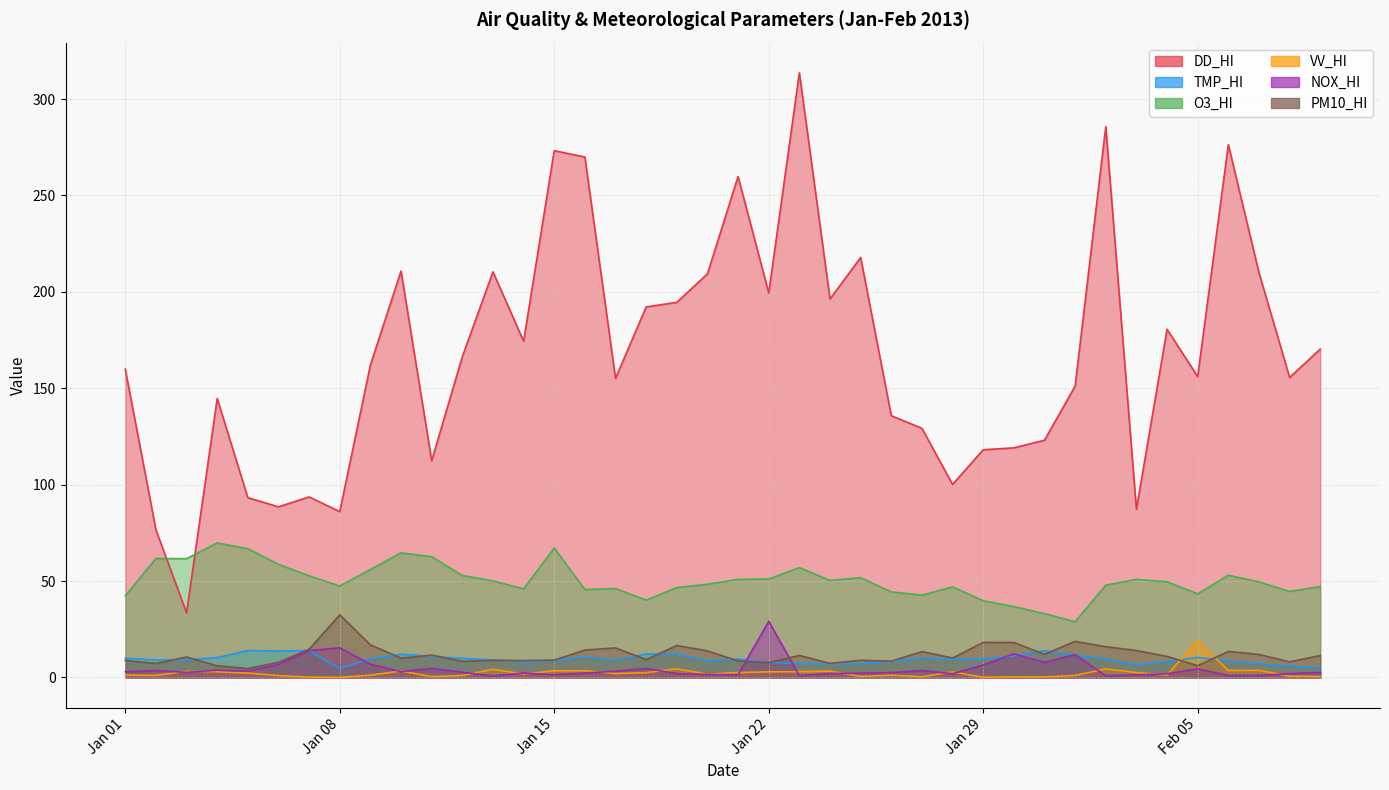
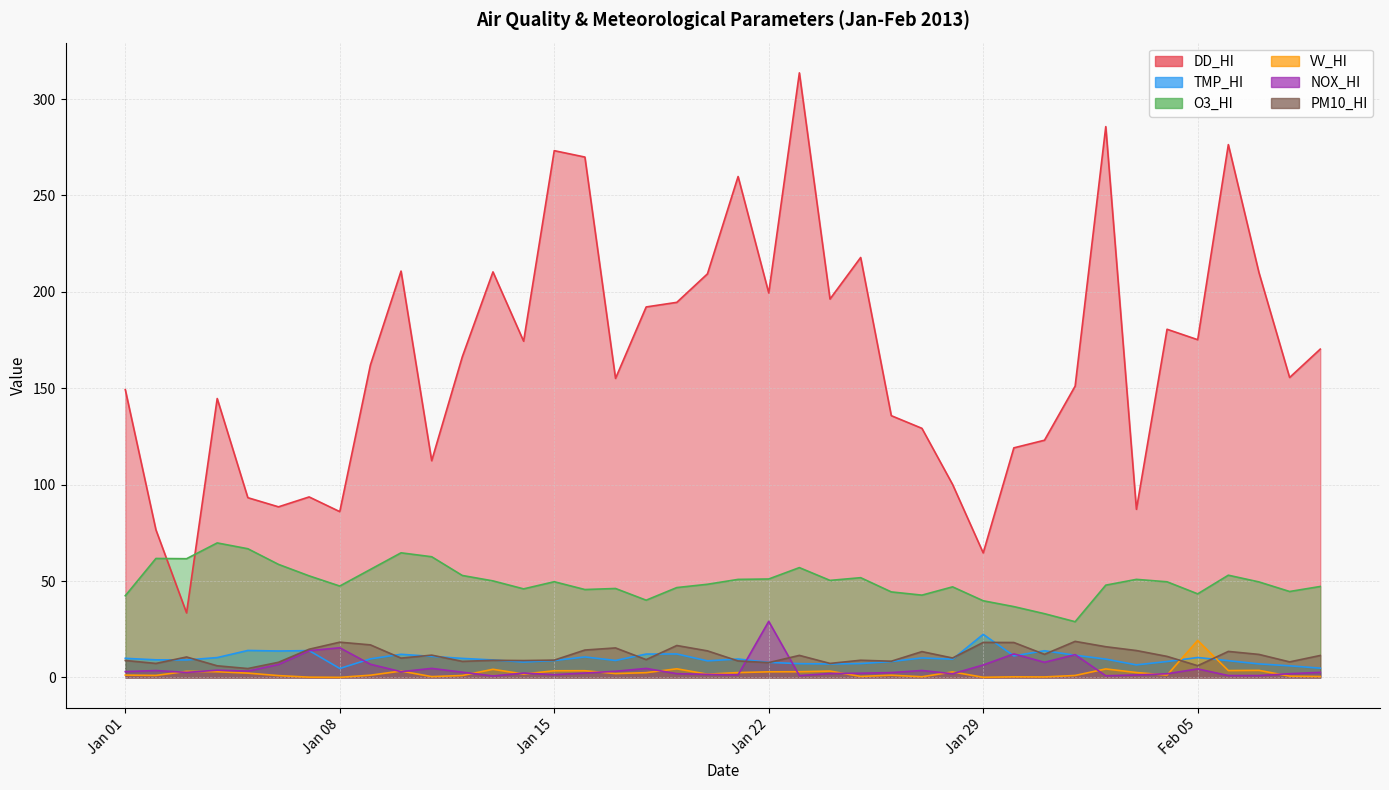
  {
    "DD_HI": {
-     "Jan 01": 160,
+     "Jan 01": 149,
      "Jan 08": 86,
      "Jan 15": 273,
      "Jan 22": 199,
-     "Jan 29": 118,
-     "Feb 05": 156
+     "Jan 29": 65,
+     "Feb 05": 175
    },
    "TMP_HI": {
      "Jan 08": 5,
-     "Jan 29": 10,
+     "Jan 29": 22,
      "Feb 05": 10
    },
    "O3_HI": {
      "Jan 01": 42,
      "Jan 08": 47,
-     "Jan 15": 67,
+     "Jan 15": 50,
      "Jan 22": 51,
      "Jan 29": 40,
      "Feb 05": 43
    },
    "VV_HI": {
      "Jan 01": 1,
      "Jan 08": 0,
      "Jan 15": 3,
      "Jan 22": 3,
      "Jan 29": 0,
      "Feb 05": 19
    },
    "NOX_HI": {
      "Jan 01": 3,
      "Jan 08": 15,
      "Jan 15": 1,
      "Jan 22": 29,
      "Jan 29": 6,
      "Feb 05": 4
    },
    "PM10_HI": {
-     "Jan 08": 32,
+     "Jan 08": 18,
      "Jan 29": 18,
      "Feb 05": 6
    }
  }
